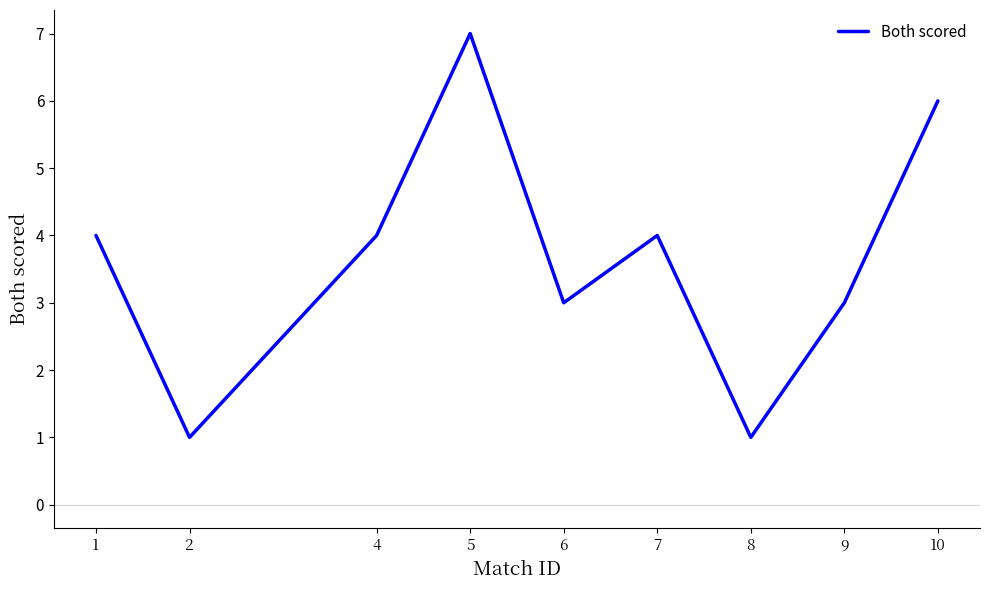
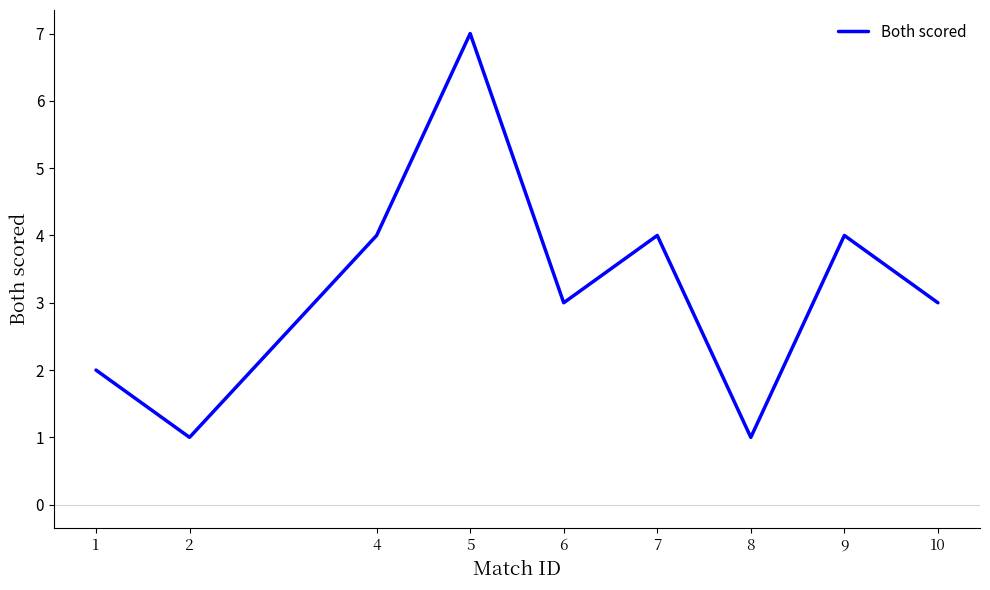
  {
-   "1": 4,
+   "1": 2,
    "2": 1,
    "4": 4,
    "5": 7,
    "6": 3,
    "7": 4,
    "8": 1,
-   "9": 3,
-   "10": 6
+   "9": 4,
+   "10": 3
  }
